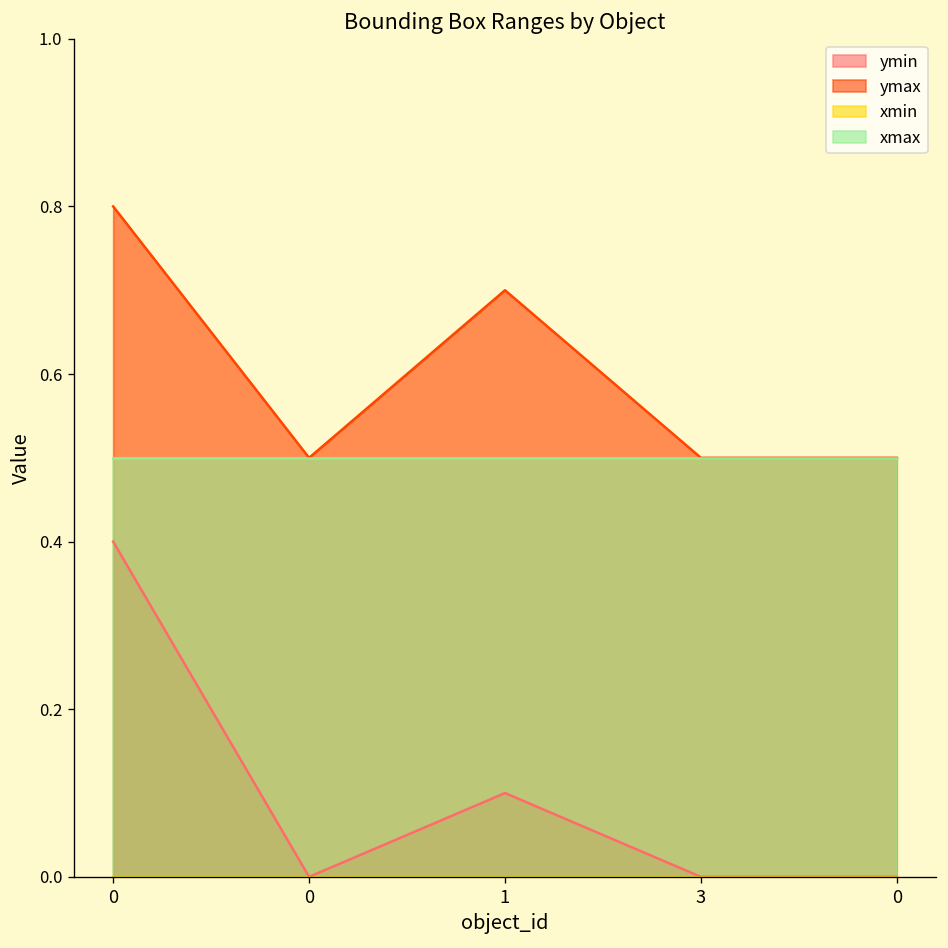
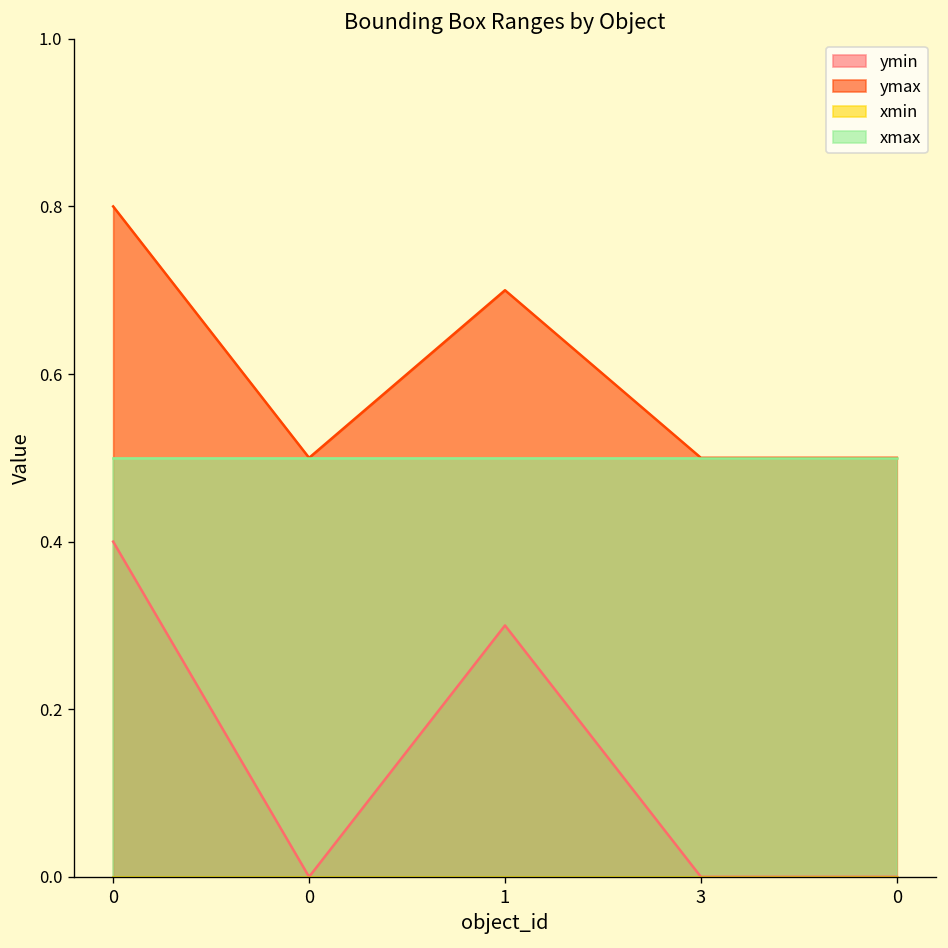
  {
    "ymin": {
-     "1": 0.1
+     "1": 0.3
    },
    "ymax": {
      "1": 0.7
    },
    "xmin": {
      "1": 0.0
    },
    "xmax": {
      "1": 0.5
    }
  }
